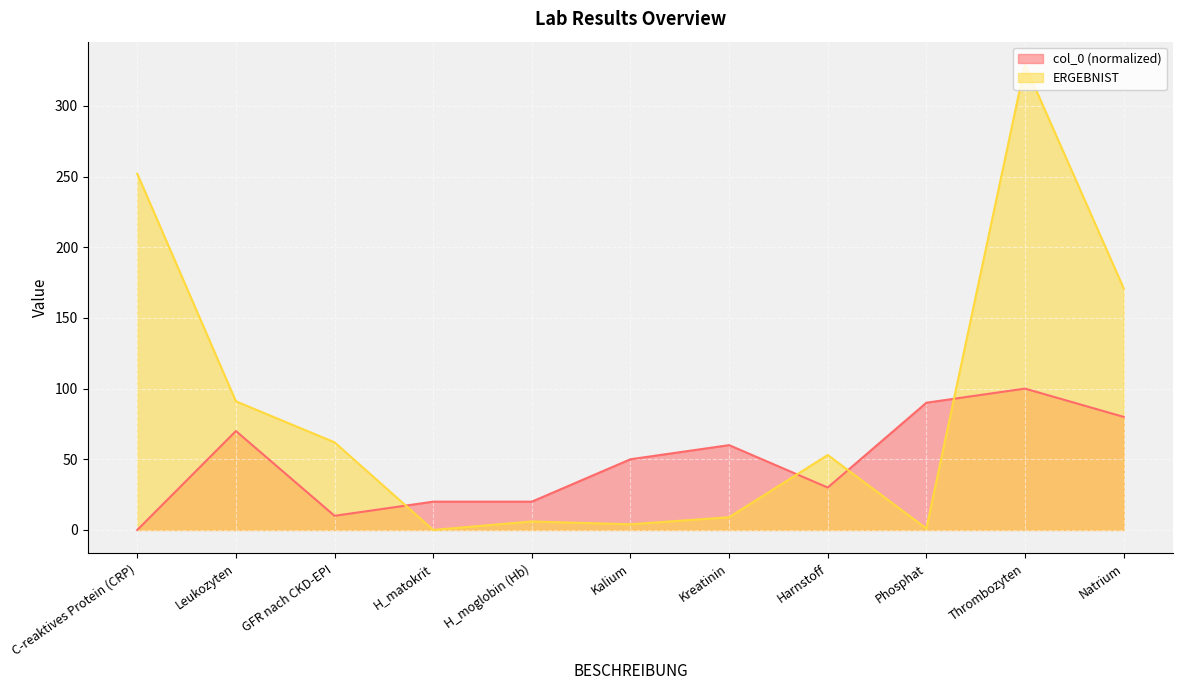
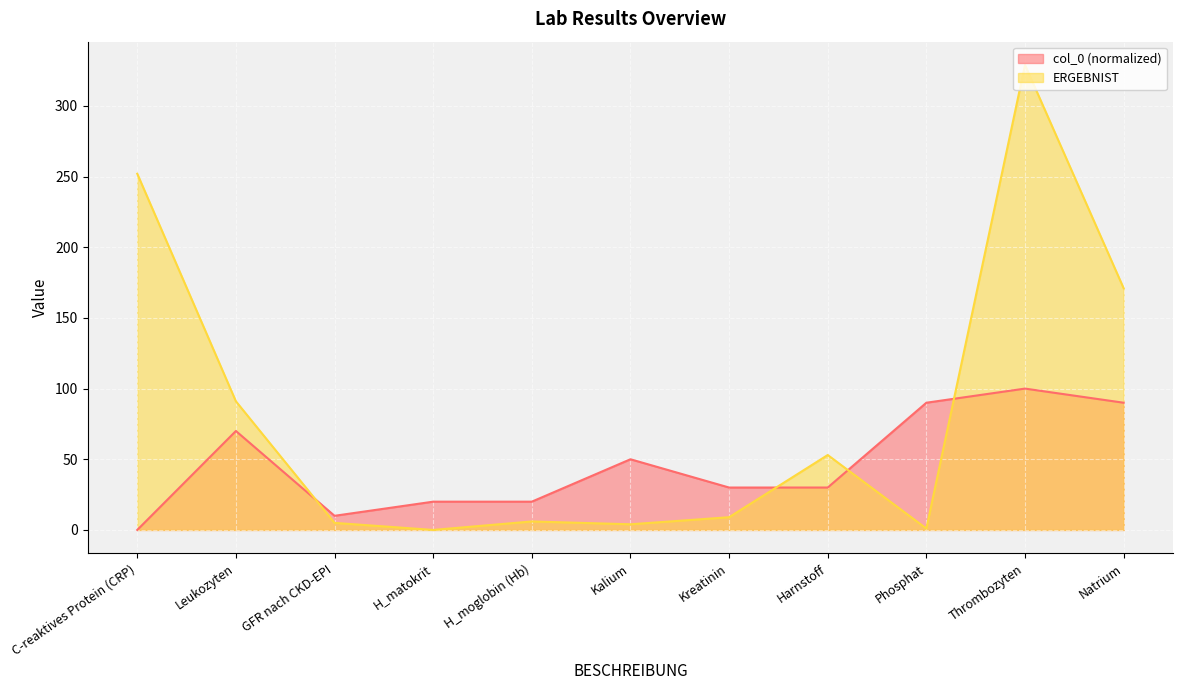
  {
    "col_0 (normalized)": {
      "C-reaktives Protein (CRP)": 0,
      "Leukozyten": 70,
      "GFR nach CKD-EPI": 10,
      "H_matokrit": 20,
      "H_moglobin (Hb)": 20,
      "Kalium": 50,
-     "Kreatinin": 60,
+     "Kreatinin": 30,
      "Harnstoff": 30,
      "Phosphat": 90,
      "Thrombozyten": 100,
-     "Natrium": 80
+     "Natrium": 90
    },
    "ERGEBNIST": {
      "C-reaktives Protein (CRP)": 252,
      "Leukozyten": 91,
-     "GFR nach CKD-EPI": 62,
+     "GFR nach CKD-EPI": 5,
      "H_matokrit": 0,
      "H_moglobin (Hb)": 6,
      "Kalium": 4,
      "Kreatinin": 9,
      "Harnstoff": 53,
      "Phosphat": 1,
      "Natrium": 171
    }
  }
